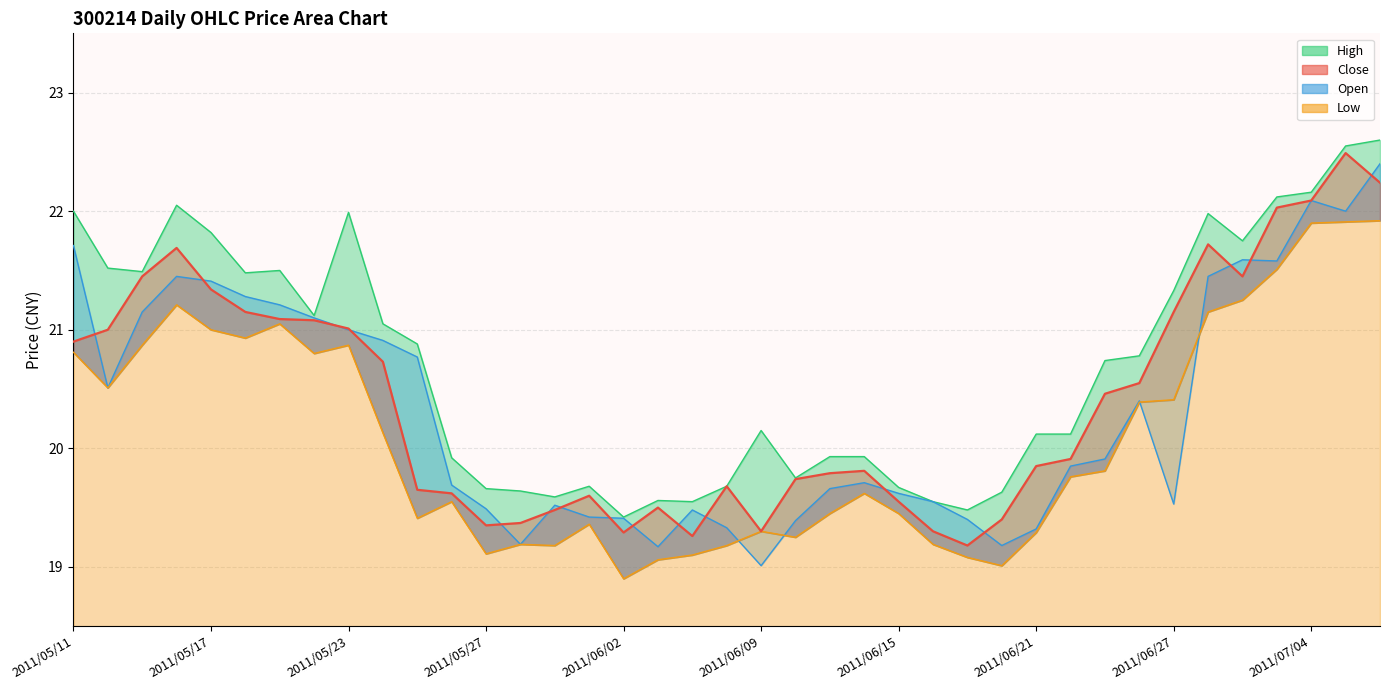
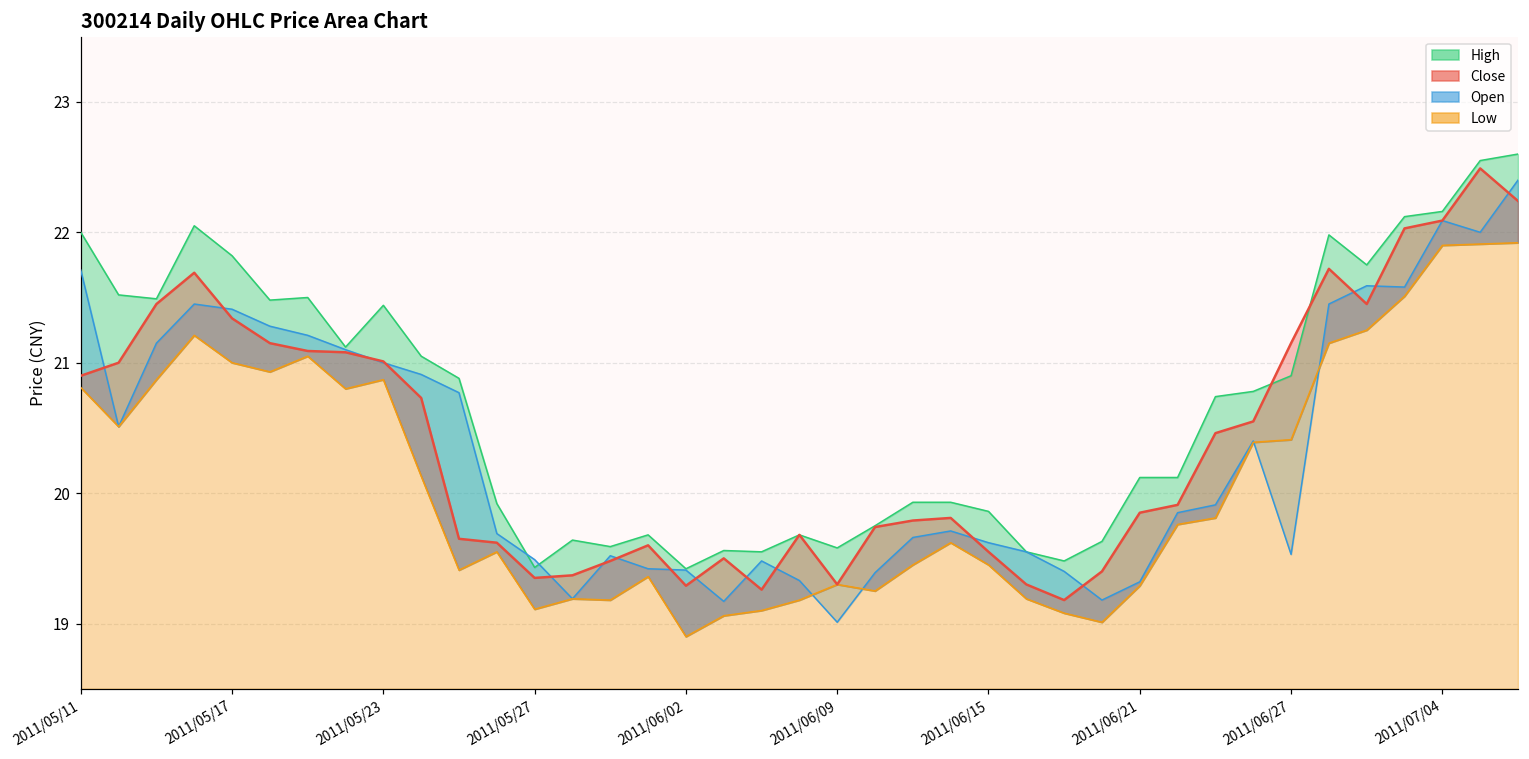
  {
    "High": {
      "2011/05/11": 22.00,
      "2011/05/17": 21.82,
-     "2011/05/23": 21.99,
-     "2011/05/27": 19.66,
-     "2011/06/09": 20.15,
-     "2011/06/15": 19.67,
+     "2011/05/23": 21.44,
+     "2011/05/27": 19.43,
+     "2011/06/09": 19.58,
+     "2011/06/15": 19.86,
      "2011/06/21": 20.12,
-     "2011/06/27": 21.33,
+     "2011/06/27": 20.90,
      "2011/07/04": 22.16
    }
  }
